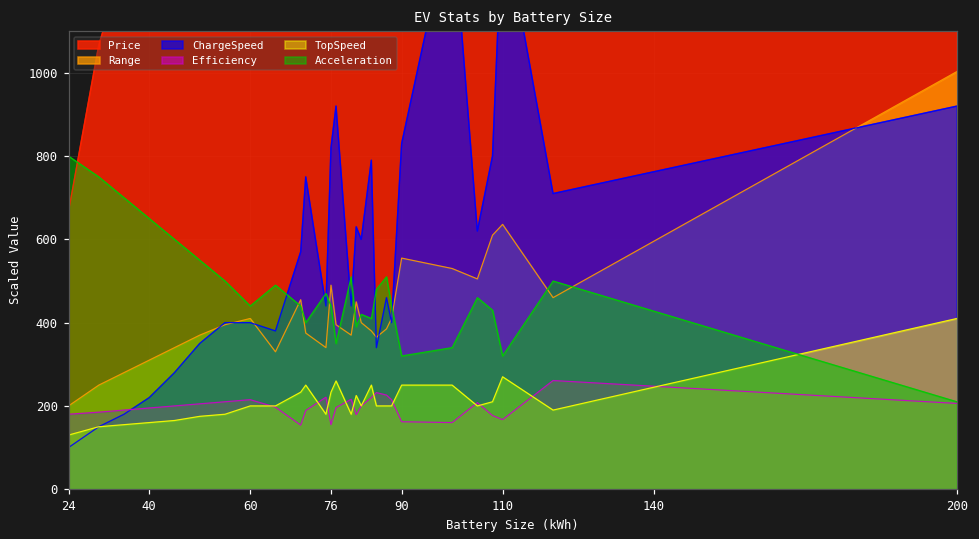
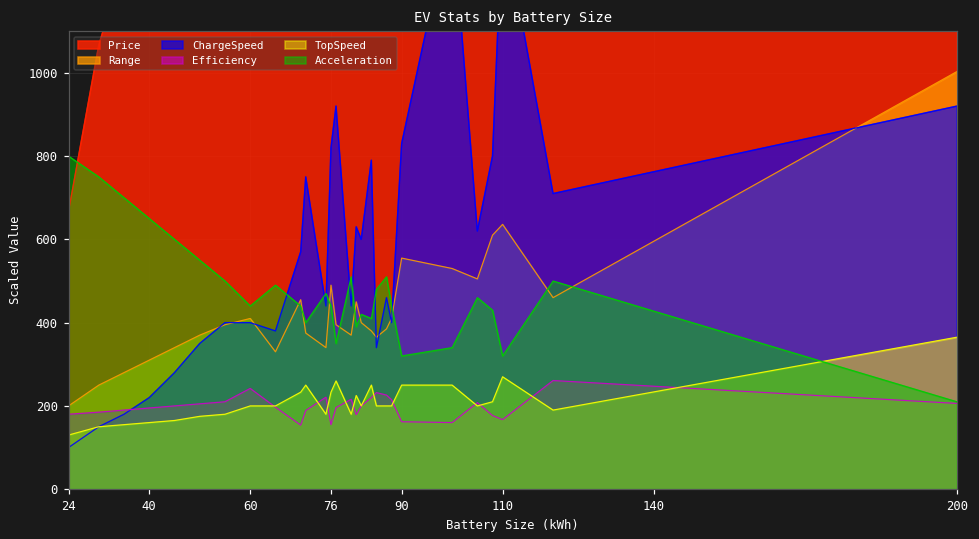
  {
    "Price": {
      "24": 670
    },
    "Range": {
      "24": 200,
      "40": 310,
      "60": 410,
      "76": 490,
      "90": 560,
      "110": 640,
      "200": 1000
    },
    "ChargeSpeed": {
      "24": 100,
      "40": 220,
      "60": 400,
      "76": 820,
      "90": 830,
      "200": 920
    },
    "Efficiency": {
      "24": 180,
      "40": 200,
-     "60": 220,
+     "60": 240,
      "76": 160,
      "90": 160,
      "110": 170
    },
    "TopSpeed": {
      "24": 130,
      "40": 160,
      "60": 200,
      "76": 230,
      "90": 250,
      "110": 270,
-     "200": 410
+     "200": 370
    },
    "Acceleration": {
      "24": 800,
      "40": 650,
      "60": 440,
      "76": 440,
      "90": 320,
      "110": 320
    }
  }
